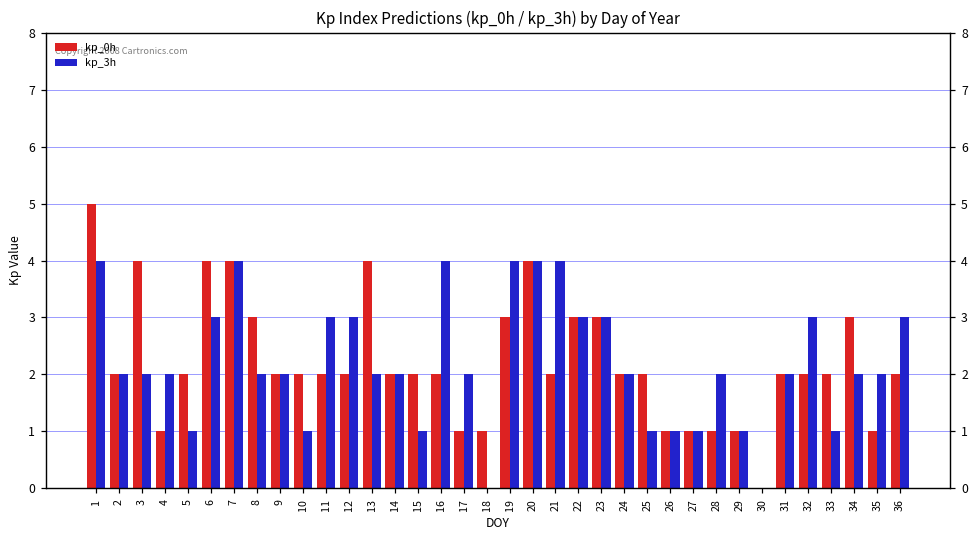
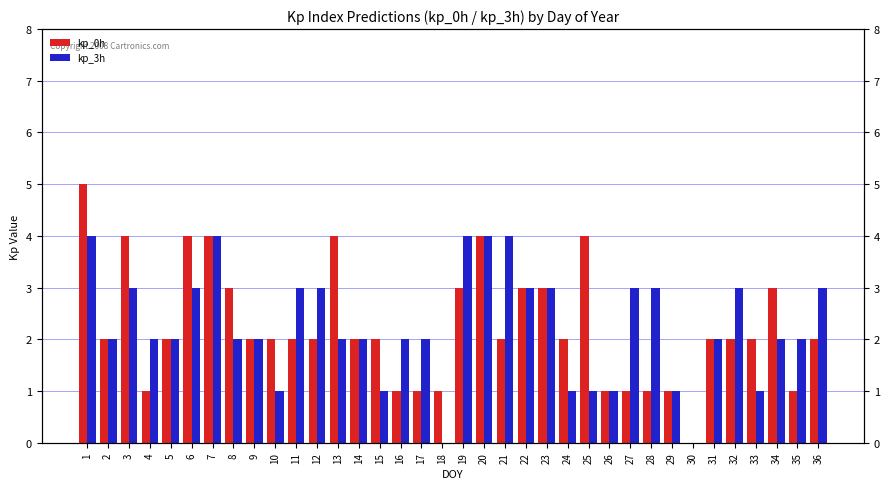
  {
    "kp_0h": {
      "1": 5,
      "2": 2,
      "3": 4,
      "4": 1,
      "5": 2,
      "6": 4,
      "7": 4,
      "8": 3,
      "9": 2,
      "10": 2,
      "11": 2,
      "12": 2,
      "13": 4,
      "14": 2,
      "15": 2,
-     "16": 2,
+     "16": 1,
      "17": 1,
      "18": 1,
      "19": 3,
      "20": 4,
      "21": 2,
      "22": 3,
      "23": 3,
      "24": 2,
-     "25": 2,
+     "25": 4,
      "26": 1,
      "27": 1,
      "28": 1,
      "29": 1,
      "30": 0,
      "31": 2,
      "32": 2,
      "33": 2,
      "34": 3,
      "35": 1,
      "36": 2
    },
    "kp_3h": {
      "1": 4,
      "2": 2,
-     "3": 2,
+     "3": 3,
      "4": 2,
-     "5": 1,
+     "5": 2,
      "6": 3,
      "7": 4,
      "8": 2,
      "9": 2,
      "10": 1,
      "11": 3,
      "12": 3,
      "13": 2,
      "14": 2,
      "15": 1,
-     "16": 4,
+     "16": 2,
      "17": 2,
      "18": 0,
      "19": 4,
      "20": 4,
      "21": 4,
      "22": 3,
      "23": 3,
-     "24": 2,
+     "24": 1,
      "25": 1,
      "26": 1,
-     "27": 1,
-     "28": 2,
+     "27": 3,
+     "28": 3,
      "29": 1,
      "30": 0,
      "31": 2,
      "32": 3,
      "33": 1,
      "34": 2,
      "35": 2,
      "36": 3
    }
  }
